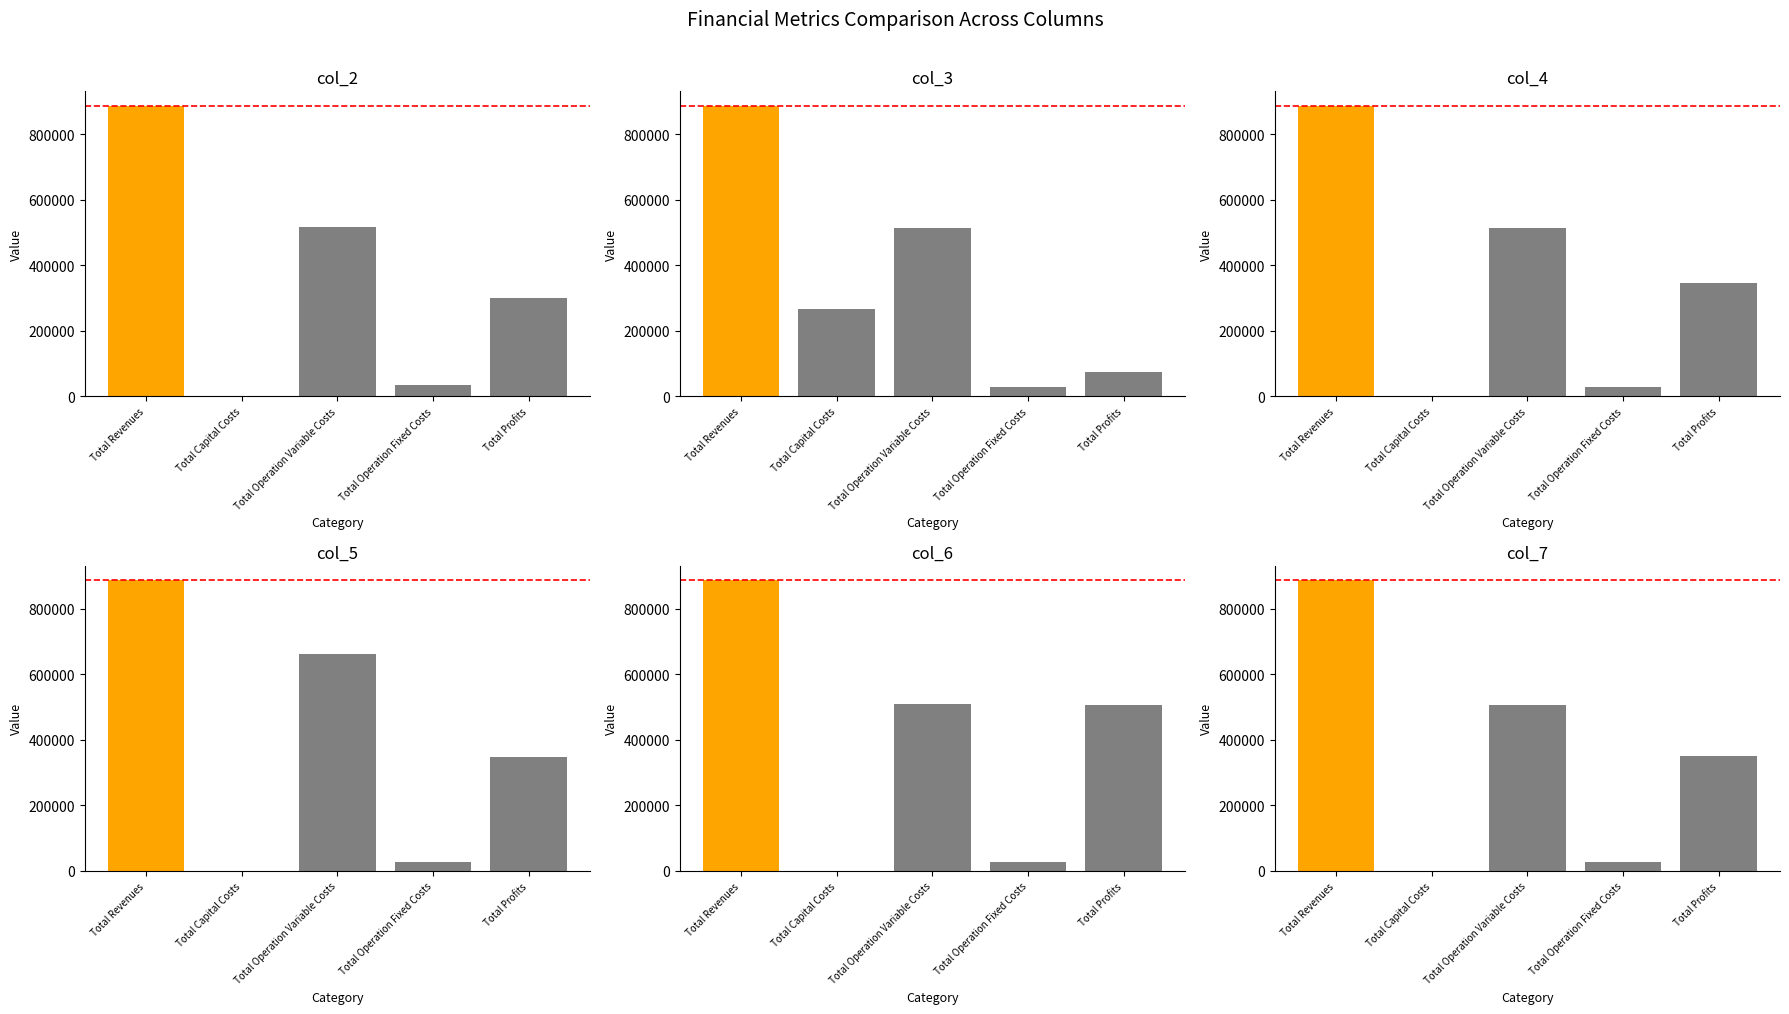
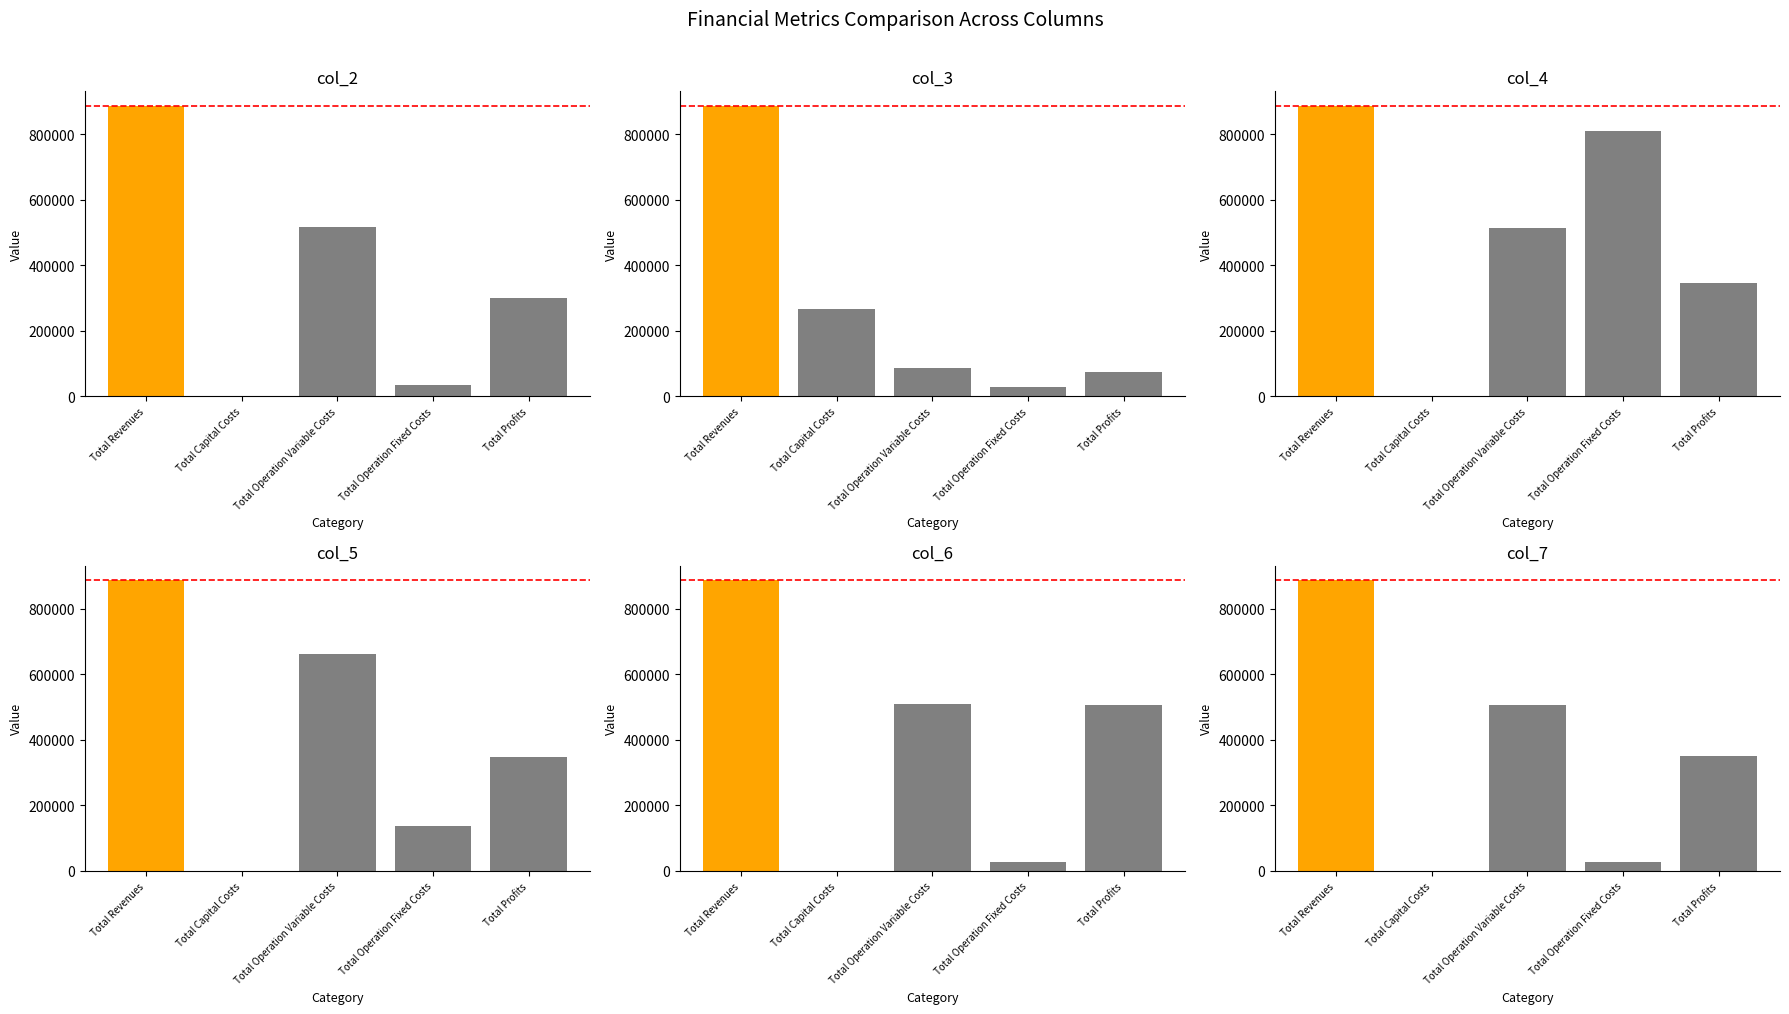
  {
    "col_2": {
      "Total Revenues": 890000,
      "Total Capital Costs": 0,
      "Total Operation Variable Costs": 520000,
      "Total Operation Fixed Costs": 30000,
      "Total Profits": 300000
    },
    "col_3": {
      "Total Revenues": 890000,
      "Total Capital Costs": 270000,
-     "Total Operation Variable Costs": 510000,
+     "Total Operation Variable Costs": 90000,
      "Total Operation Fixed Costs": 30000,
      "Total Profits": 80000
    },
    "col_4": {
      "Total Revenues": 890000,
      "Total Capital Costs": 0,
      "Total Operation Variable Costs": 510000,
-     "Total Operation Fixed Costs": 30000,
+     "Total Operation Fixed Costs": 810000,
      "Total Profits": 340000
    },
    "col_5": {
      "Total Revenues": 890000,
      "Total Capital Costs": 0,
      "Total Operation Variable Costs": 660000,
-     "Total Operation Fixed Costs": 30000,
+     "Total Operation Fixed Costs": 140000,
      "Total Profits": 350000
    },
    "col_6": {
      "Total Revenues": 890000,
      "Total Capital Costs": 0,
      "Total Operation Variable Costs": 510000,
      "Total Operation Fixed Costs": 30000,
      "Total Profits": 510000
    },
    "col_7": {
      "Total Revenues": 890000,
      "Total Capital Costs": 0,
      "Total Operation Variable Costs": 510000,
      "Total Operation Fixed Costs": 30000,
      "Total Profits": 350000
    }
  }
